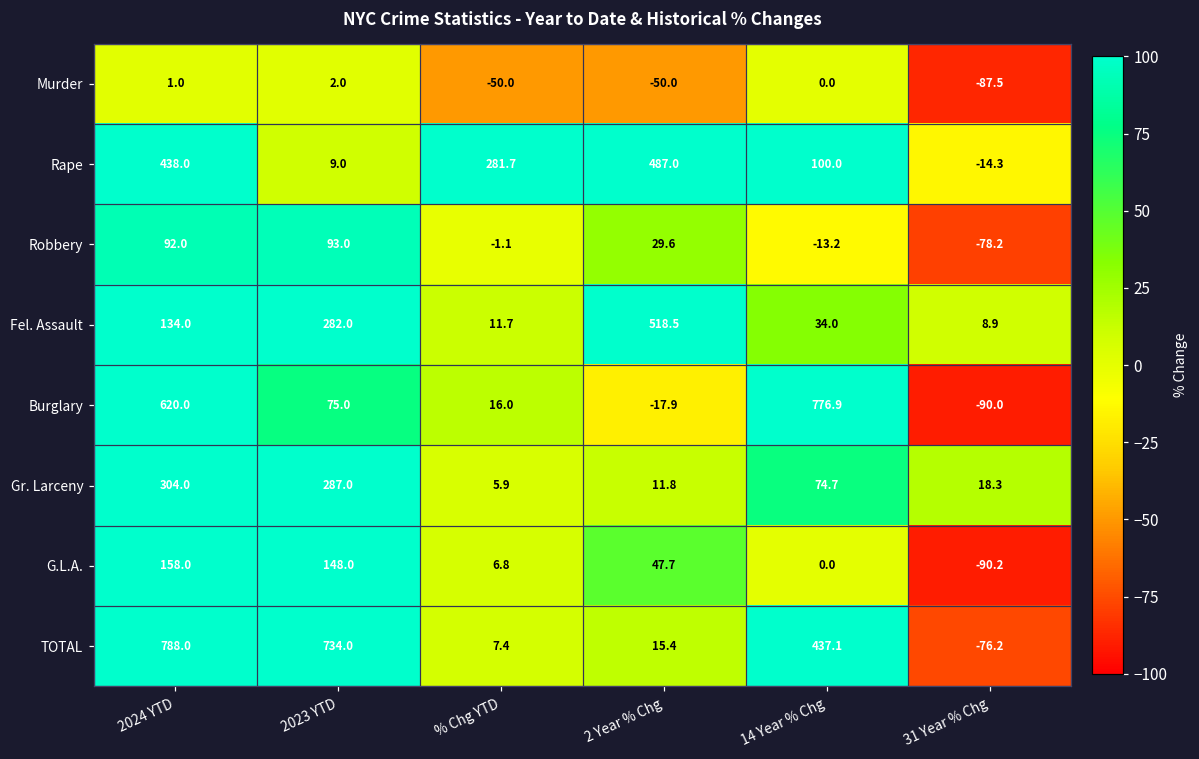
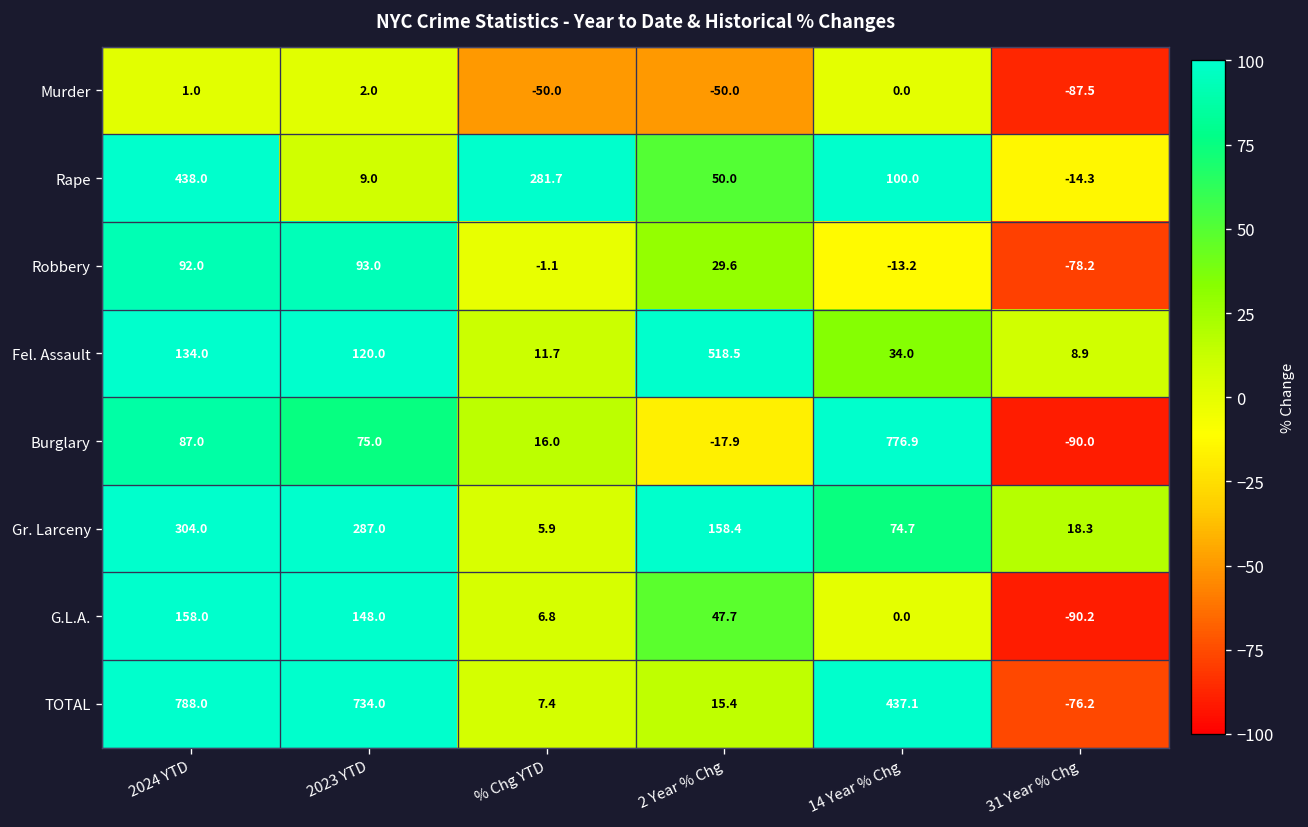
  {
    "Murder": {
      "2024 YTD": 1.0,
      "2023 YTD": 2.0,
      "% Chg YTD": -50.0,
      "2 Year % Chg": -50.0,
      "14 Year % Chg": 0.0,
      "31 Year % Chg": -87.5
    },
    "Rape": {
      "2024 YTD": 438.0,
      "2023 YTD": 9.0,
      "% Chg YTD": 281.7,
-     "2 Year % Chg": 487.0,
+     "2 Year % Chg": 50.0,
      "14 Year % Chg": 100.0,
      "31 Year % Chg": -14.3
    },
    "Robbery": {
      "2024 YTD": 92.0,
      "2023 YTD": 93.0,
      "% Chg YTD": -1.1,
      "2 Year % Chg": 29.6,
      "14 Year % Chg": -13.2,
      "31 Year % Chg": -78.2
    },
    "Fel. Assault": {
      "2024 YTD": 134.0,
-     "2023 YTD": 282.0,
+     "2023 YTD": 120.0,
      "% Chg YTD": 11.7,
      "2 Year % Chg": 518.5,
      "14 Year % Chg": 34.0,
      "31 Year % Chg": 8.9
    },
    "Burglary": {
-     "2024 YTD": 620.0,
+     "2024 YTD": 87.0,
      "2023 YTD": 75.0,
      "% Chg YTD": 16.0,
      "2 Year % Chg": -17.9,
      "14 Year % Chg": 776.9,
      "31 Year % Chg": -90.0
    },
    "Gr. Larceny": {
      "2024 YTD": 304.0,
      "2023 YTD": 287.0,
      "% Chg YTD": 5.9,
-     "2 Year % Chg": 11.8,
+     "2 Year % Chg": 158.4,
      "14 Year % Chg": 74.7,
      "31 Year % Chg": 18.3
    },
    "G.L.A.": {
      "2024 YTD": 158.0,
      "2023 YTD": 148.0,
      "% Chg YTD": 6.8,
      "2 Year % Chg": 47.7,
      "14 Year % Chg": 0.0,
      "31 Year % Chg": -90.2
    },
    "TOTAL": {
      "2024 YTD": 788.0,
      "2023 YTD": 734.0,
      "% Chg YTD": 7.4,
      "2 Year % Chg": 15.4,
      "14 Year % Chg": 437.1,
      "31 Year % Chg": -76.2
    }
  }
